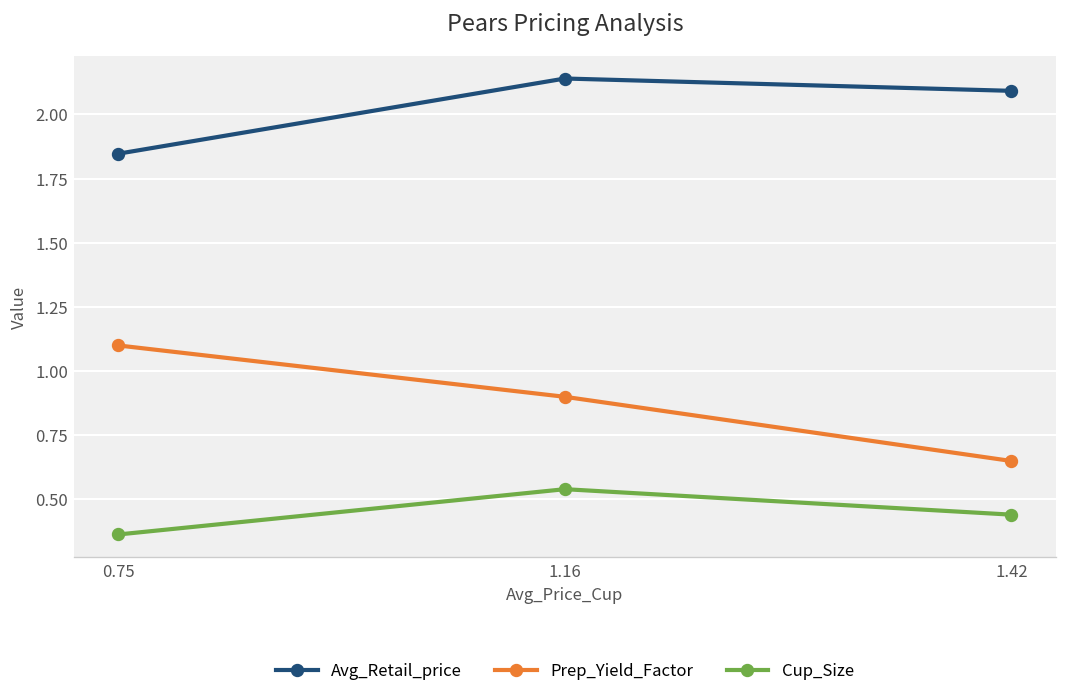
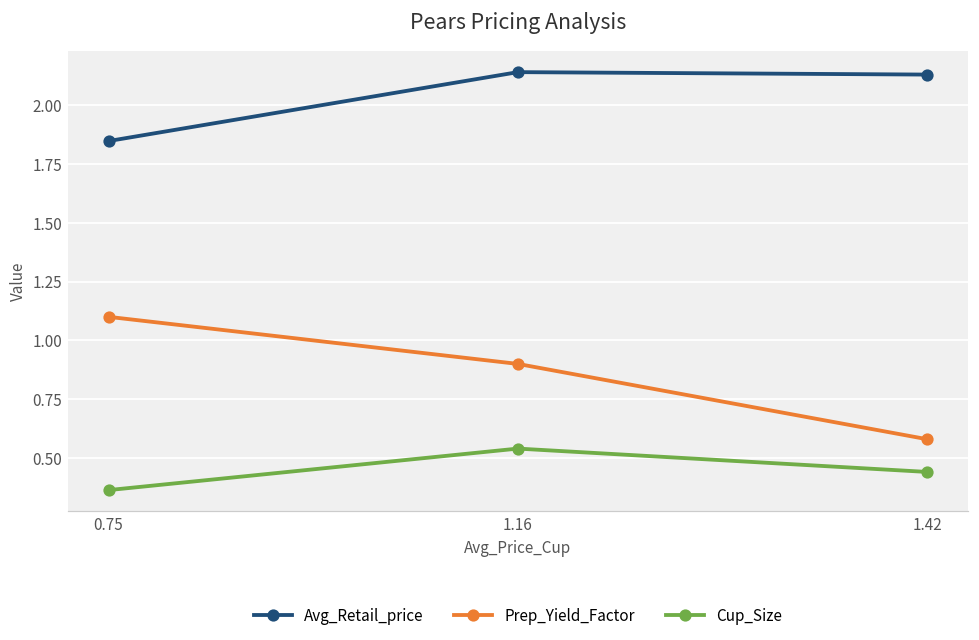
  {
    "Avg_Retail_price": {
      "0.75": 1.85,
      "1.16": 2.14,
-     "1.42": 2.09
+     "1.42": 2.13
    },
    "Prep_Yield_Factor": {
      "0.75": 1.10,
      "1.16": 0.90,
-     "1.42": 0.65
+     "1.42": 0.58
    },
    "Cup_Size": {
      "0.75": 0.36,
      "1.16": 0.54,
      "1.42": 0.44
    }
  }
